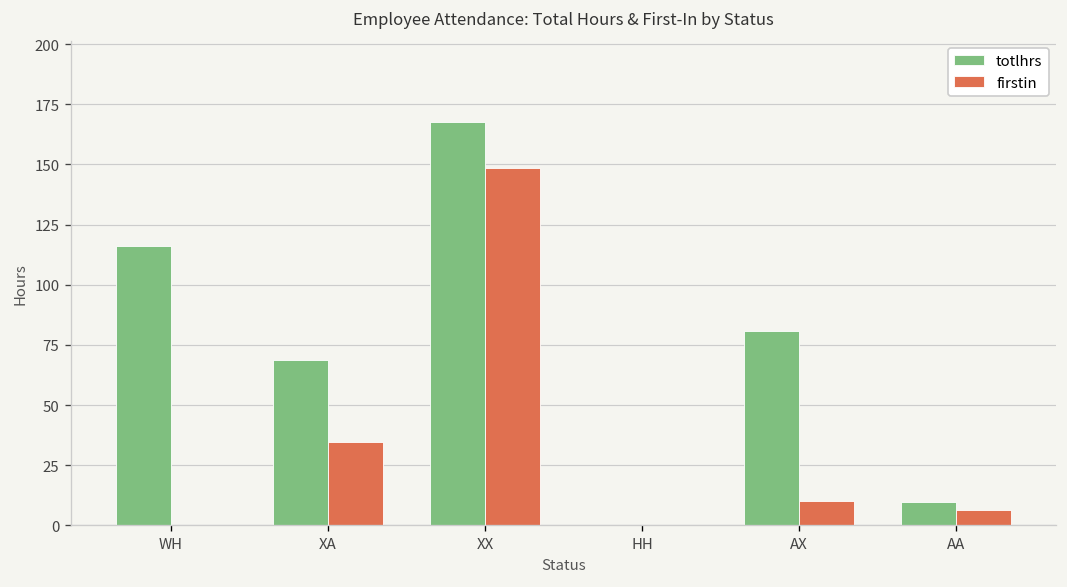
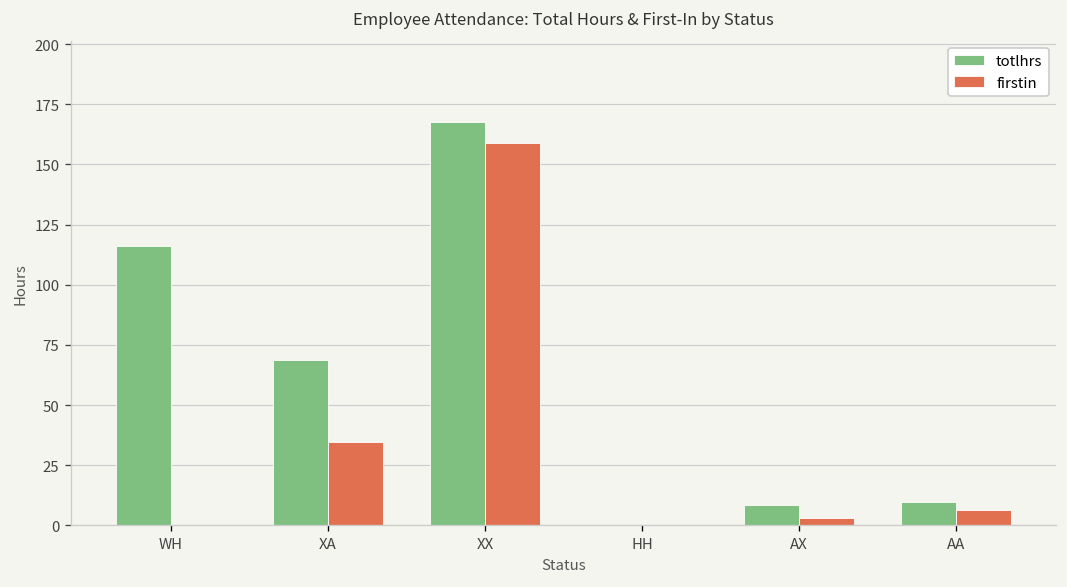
  {
    "totlhrs": {
      "WH": 116,
      "XA": 69,
      "XX": 168,
      "HH": 0,
-     "AX": 81,
+     "AX": 8,
      "AA": 10
    },
    "firstin": {
      "WH": 0,
      "XA": 35,
-     "XX": 148,
+     "XX": 159,
      "HH": 0,
-     "AX": 10,
+     "AX": 3,
      "AA": 6
    }
  }
